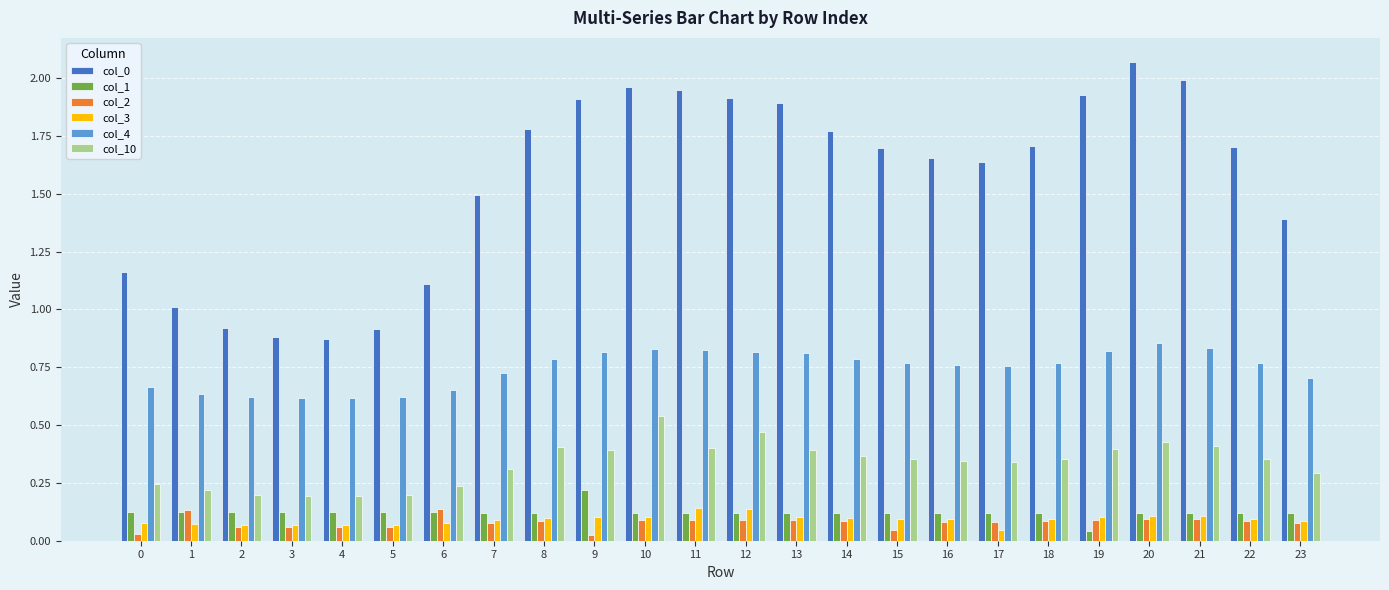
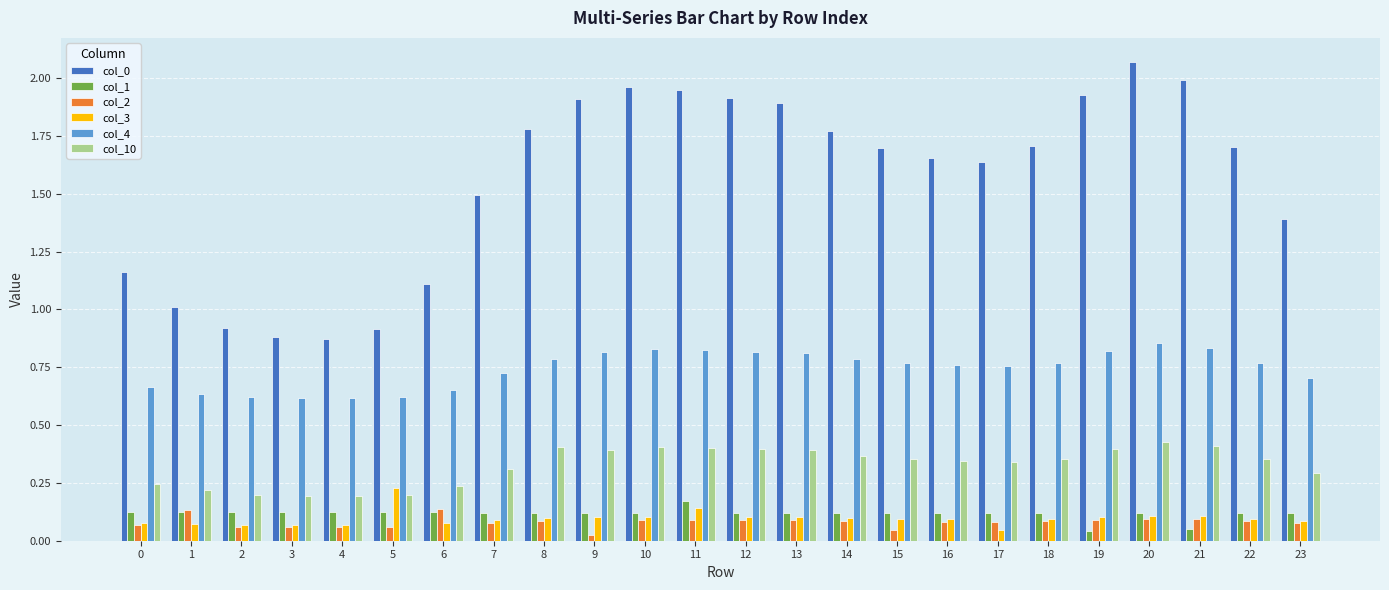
  {
    "col_1": {
      "0": 0.12,
      "1": 0.12,
      "2": 0.12,
      "3": 0.12,
      "4": 0.12,
      "5": 0.12,
      "6": 0.12,
      "7": 0.12,
      "8": 0.12,
-     "9": 0.22,
+     "9": 0.12,
      "10": 0.12,
-     "11": 0.12,
+     "11": 0.17,
      "12": 0.12,
      "13": 0.12,
      "14": 0.12,
      "15": 0.12,
      "16": 0.12,
      "17": 0.12,
      "18": 0.12,
      "19": 0.04,
      "20": 0.12,
-     "21": 0.12,
+     "21": 0.05,
      "22": 0.12,
      "23": 0.12
    },
    "col_2": {
-     "0": 0.03,
+     "0": 0.07,
      "1": 0.13,
      "2": 0.06,
      "3": 0.06,
      "4": 0.06,
      "5": 0.06,
      "6": 0.14,
      "7": 0.08,
      "8": 0.09,
      "9": 0.03,
      "10": 0.09,
      "11": 0.09,
      "12": 0.09,
      "13": 0.09,
      "14": 0.09,
      "15": 0.05,
      "16": 0.08,
      "17": 0.08,
      "18": 0.08,
      "19": 0.09,
      "20": 0.09,
      "21": 0.09,
      "22": 0.08,
      "23": 0.08
    },
    "col_3": {
      "0": 0.08,
      "1": 0.07,
      "2": 0.07,
      "3": 0.07,
      "4": 0.07,
-     "5": 0.07,
+     "5": 0.23,
      "6": 0.08,
      "7": 0.09,
      "8": 0.10,
      "9": 0.10,
      "10": 0.10,
      "11": 0.14,
-     "12": 0.14,
+     "12": 0.10,
      "13": 0.10,
      "14": 0.10,
      "15": 0.10,
      "16": 0.09,
      "17": 0.05,
      "18": 0.10,
      "19": 0.10,
      "20": 0.11,
      "21": 0.11,
      "22": 0.10,
      "23": 0.08
    },
    "col_10": {
      "0": 0.25,
      "1": 0.22,
      "2": 0.20,
      "3": 0.19,
      "4": 0.19,
      "5": 0.20,
      "6": 0.24,
      "7": 0.31,
      "8": 0.40,
      "9": 0.39,
-     "10": 0.54,
+     "10": 0.40,
      "11": 0.40,
-     "12": 0.47,
+     "12": 0.40,
      "13": 0.39,
      "14": 0.37,
      "15": 0.35,
      "16": 0.34,
      "17": 0.34,
      "18": 0.35,
      "19": 0.40,
      "20": 0.43,
      "21": 0.41,
      "22": 0.35,
      "23": 0.29
    }
  }
